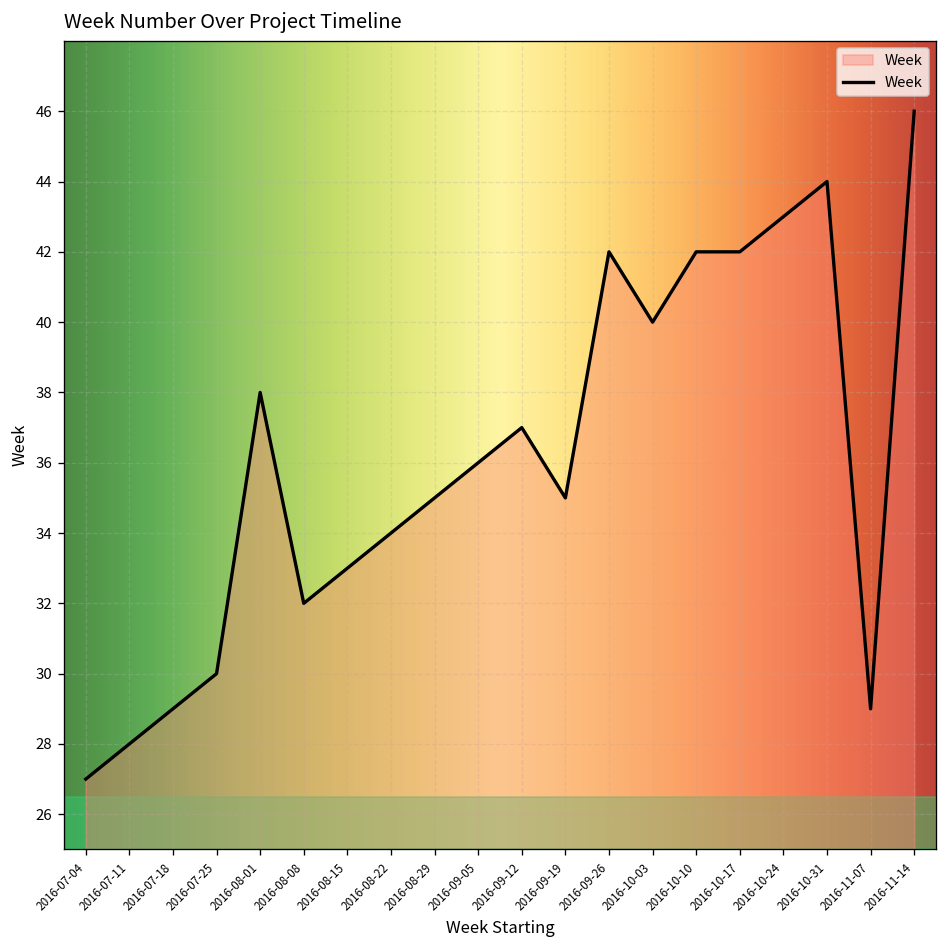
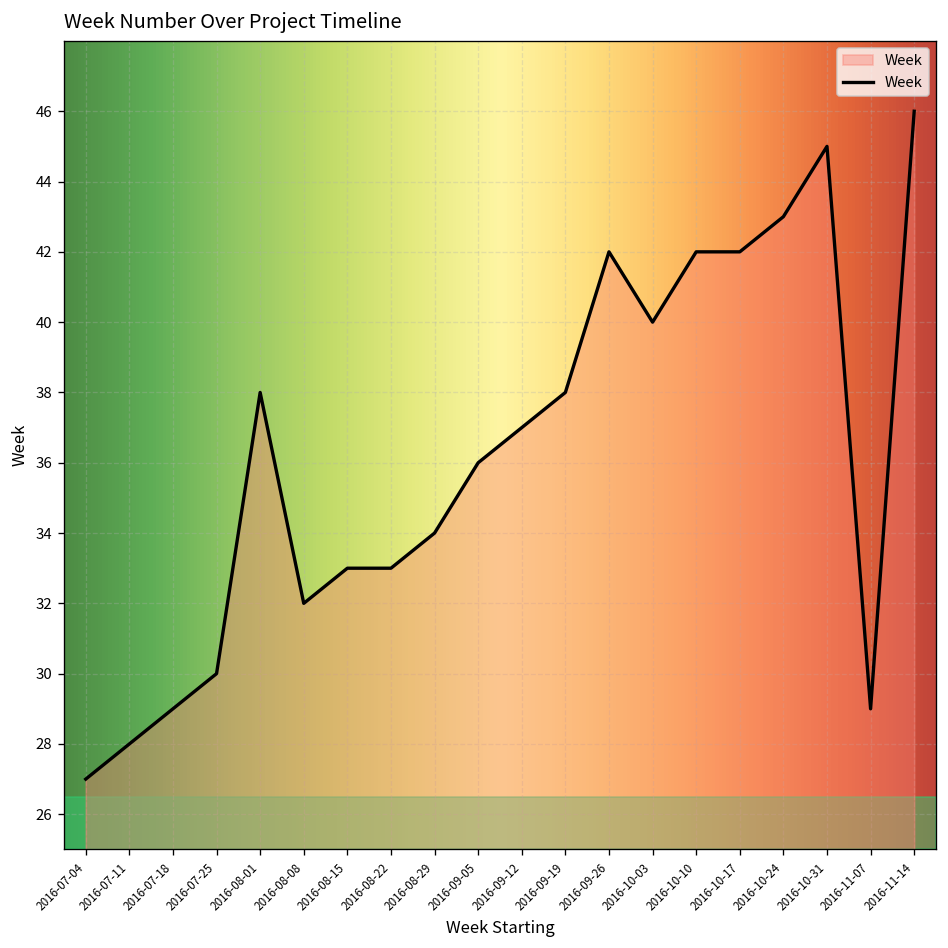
  {
    "2016-07-04": 27,
    "2016-07-11": 28,
    "2016-07-18": 29,
    "2016-07-25": 30,
    "2016-08-01": 38,
    "2016-08-08": 32,
    "2016-08-15": 33,
-   "2016-08-22": 34,
-   "2016-08-29": 35,
+   "2016-08-22": 33,
+   "2016-08-29": 34,
    "2016-09-05": 36,
    "2016-09-12": 37,
-   "2016-09-19": 35,
+   "2016-09-19": 38,
    "2016-09-26": 42,
    "2016-10-03": 40,
    "2016-10-10": 42,
    "2016-10-17": 42,
    "2016-10-24": 43,
-   "2016-10-31": 44,
+   "2016-10-31": 45,
    "2016-11-07": 29,
    "2016-11-14": 46
  }
